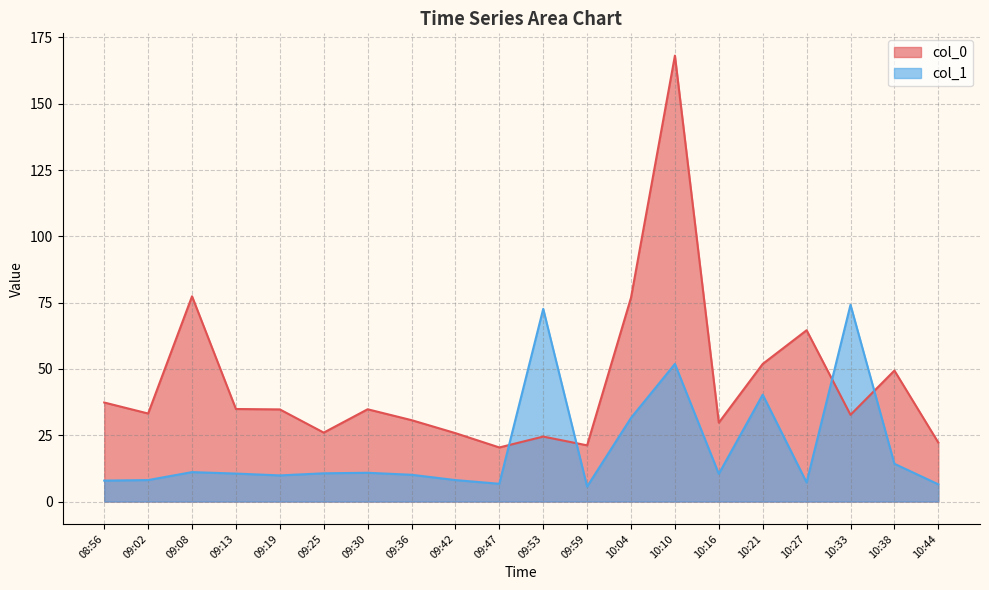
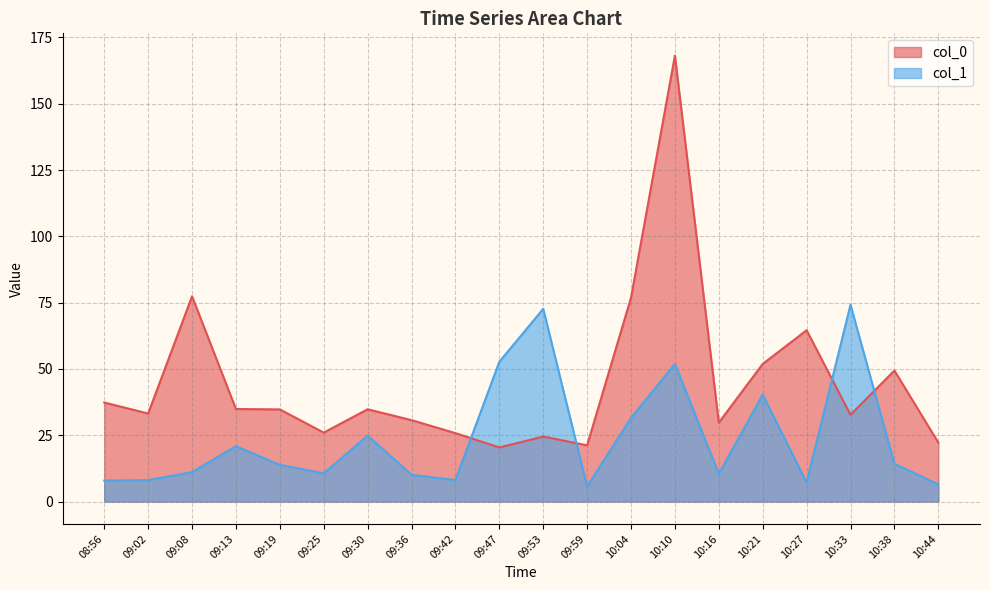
  {
    "col_0": {
      "08:56": 37,
      "09:02": 33,
      "09:08": 77,
      "09:13": 35,
      "09:19": 35,
      "09:25": 26,
      "09:30": 35,
      "09:36": 31,
      "09:42": 26,
      "09:47": 20,
      "09:53": 25,
      "09:59": 21,
      "10:04": 77,
      "10:10": 168,
      "10:16": 30,
      "10:21": 52,
      "10:27": 65,
      "10:33": 33,
      "10:38": 49,
      "10:44": 22
    },
    "col_1": {
      "08:56": 8,
      "09:02": 8,
      "09:08": 11,
-     "09:13": 11,
-     "09:19": 10,
+     "09:13": 21,
+     "09:19": 14,
      "09:25": 11,
-     "09:30": 11,
+     "09:30": 25,
      "09:36": 10,
      "09:42": 8,
-     "09:47": 7,
+     "09:47": 53,
      "09:53": 73,
      "09:59": 6,
      "10:04": 32,
      "10:10": 52,
      "10:16": 10,
      "10:21": 40,
      "10:27": 7,
      "10:33": 74,
      "10:38": 14,
      "10:44": 7
    }
  }
